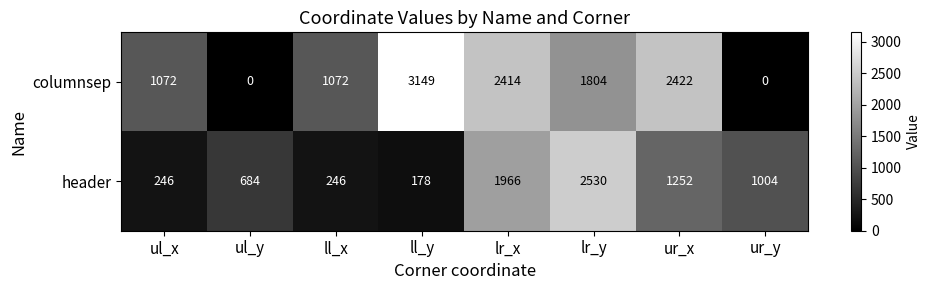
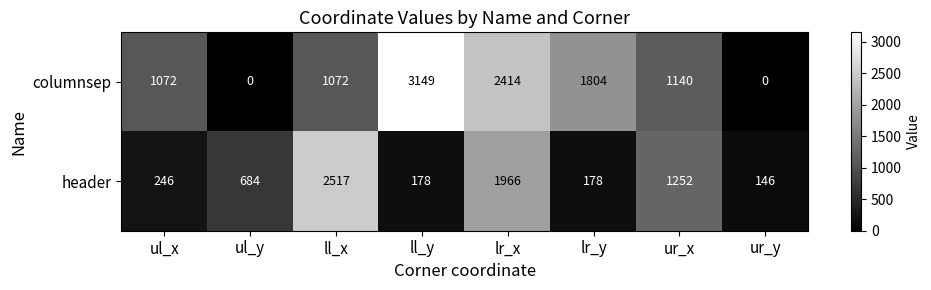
  {
    "columnsep": {
      "ul_x": 1072,
      "ul_y": 0,
      "ll_x": 1072,
      "ll_y": 3149,
      "lr_x": 2414,
      "lr_y": 1804,
-     "ur_x": 2422,
+     "ur_x": 1140,
      "ur_y": 0
    },
    "header": {
      "ul_x": 246,
      "ul_y": 684,
-     "ll_x": 246,
+     "ll_x": 2517,
      "ll_y": 178,
      "lr_x": 1966,
-     "lr_y": 2530,
+     "lr_y": 178,
      "ur_x": 1252,
-     "ur_y": 1004
+     "ur_y": 146
    }
  }
